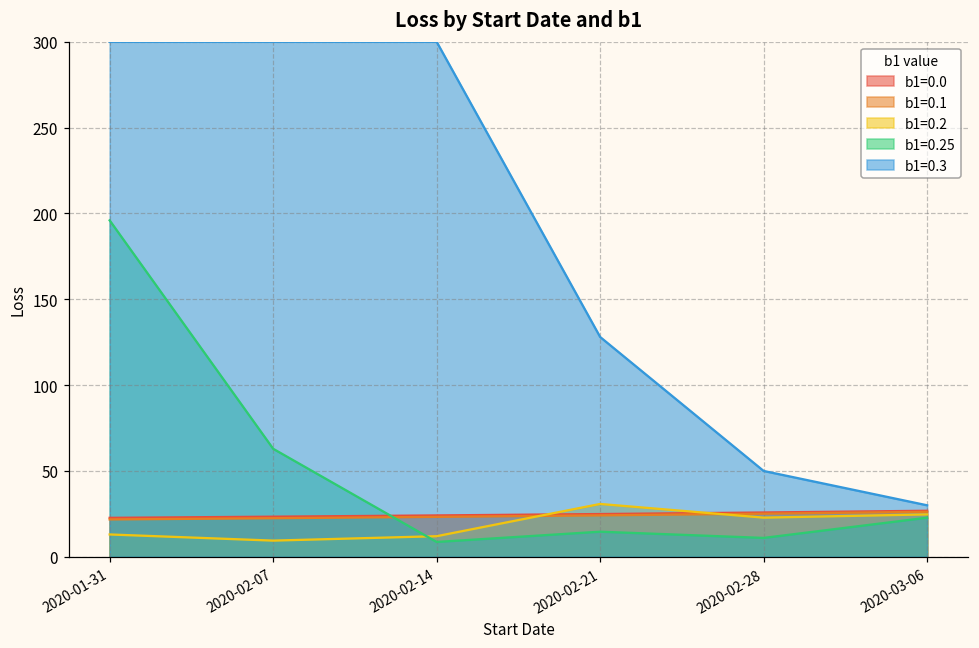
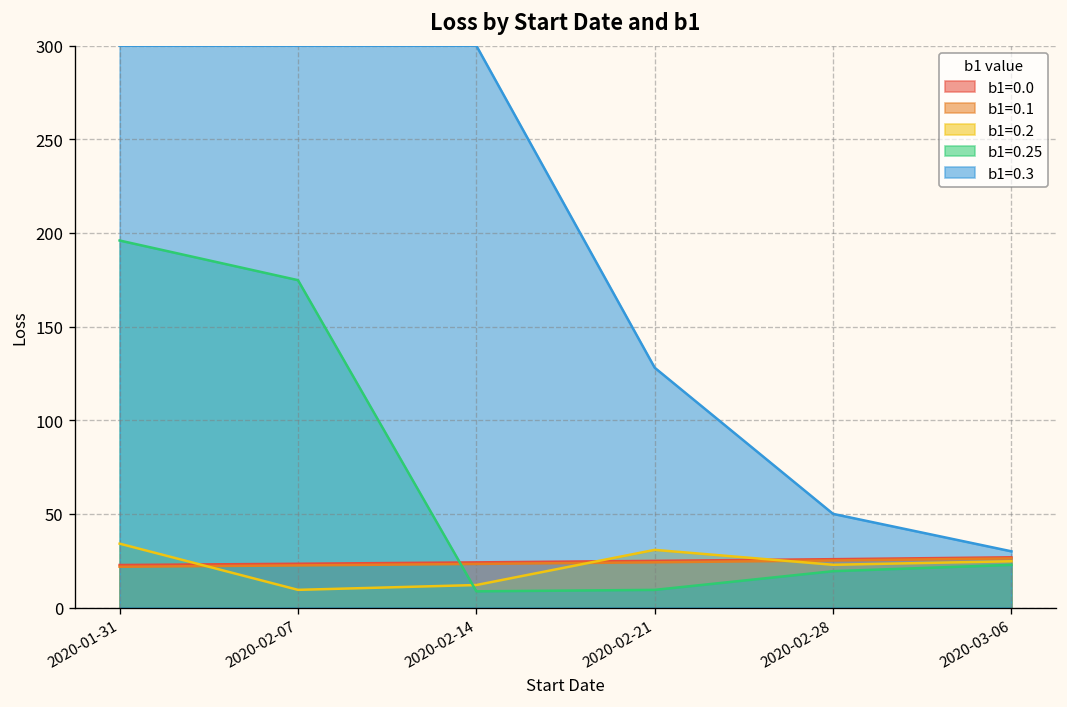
  {
    "b1=0.2": {
-     "2020-01-31": 13,
+     "2020-01-31": 34,
      "2020-02-07": 9,
      "2020-02-14": 12,
      "2020-02-21": 31,
      "2020-02-28": 23
    },
    "b1=0.25": {
      "2020-01-31": 196,
-     "2020-02-07": 63,
+     "2020-02-07": 175,
      "2020-02-14": 9,
-     "2020-02-21": 15,
-     "2020-02-28": 11,
+     "2020-02-21": 9,
+     "2020-02-28": 19,
      "2020-03-06": 23
    },
    "b1=0.3": {
      "2020-01-31": 300,
      "2020-02-07": 300,
      "2020-02-14": 300,
      "2020-02-21": 128,
      "2020-02-28": 50,
      "2020-03-06": 30
    }
  }
